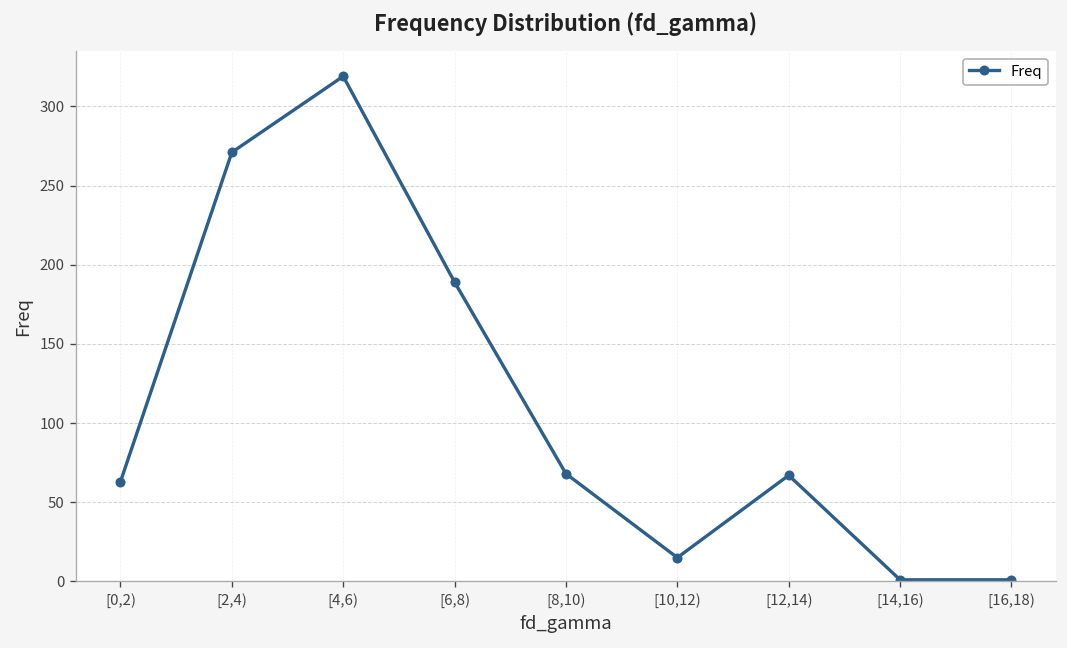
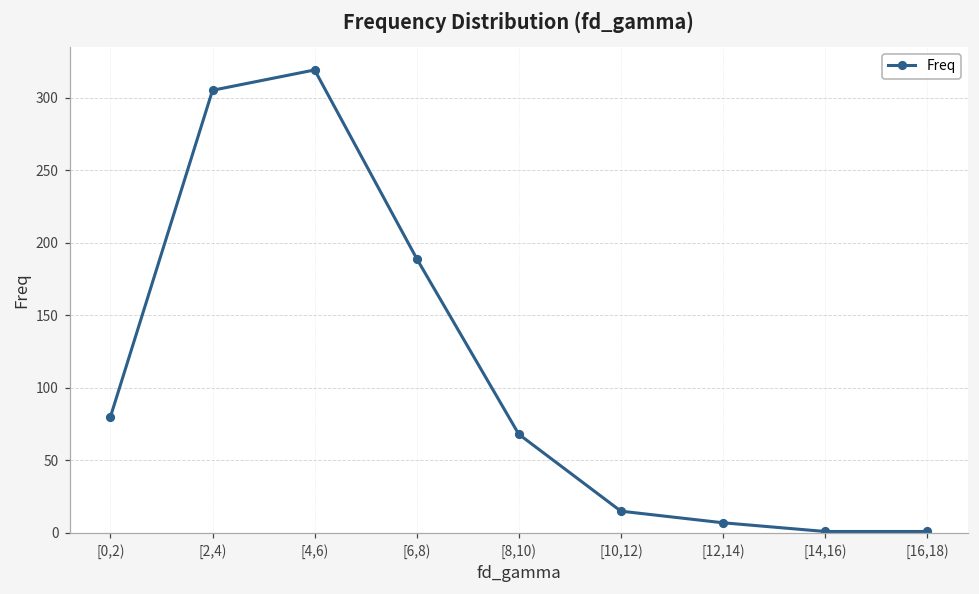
  {
-   "[0,2)": 63,
-   "[2,4)": 271,
+   "[0,2)": 80,
+   "[2,4)": 305,
    "[4,6)": 319,
    "[6,8)": 189,
    "[8,10)": 68,
    "[10,12)": 15,
-   "[12,14)": 67,
+   "[12,14)": 7,
    "[14,16)": 1,
    "[16,18)": 1
  }
